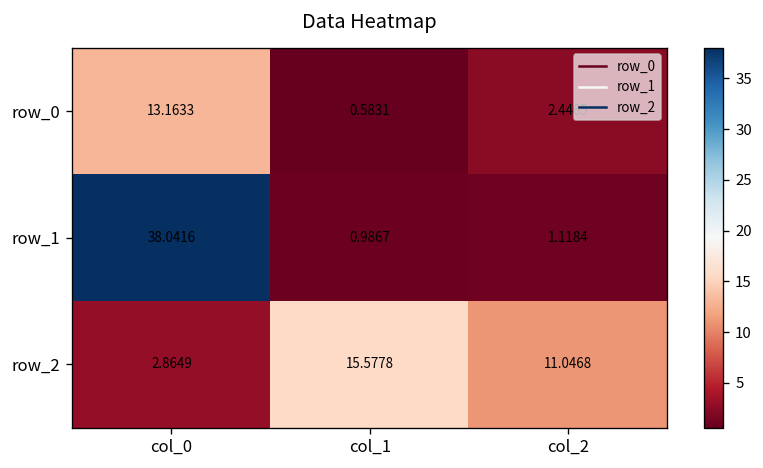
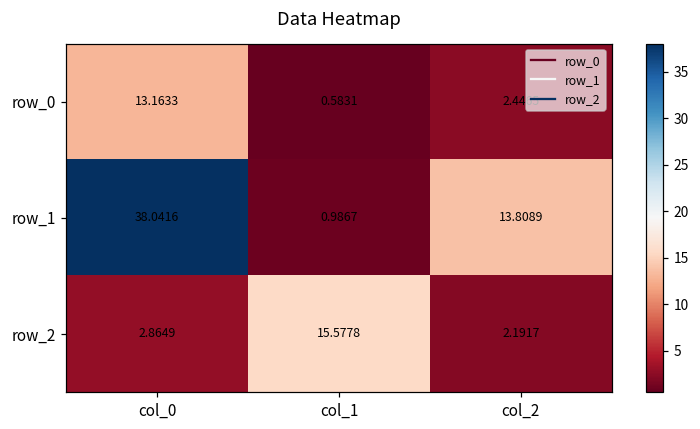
  {
    "row_0": {
      "col_0": 13.1633,
      "col_1": 0.5831
    },
    "row_1": {
      "col_0": 38.0416,
      "col_1": 0.9867,
-     "col_2": 1.1184
+     "col_2": 13.8089
    },
    "row_2": {
      "col_0": 2.8649,
      "col_1": 15.5778,
-     "col_2": 11.0468
+     "col_2": 2.1917
    }
  }
